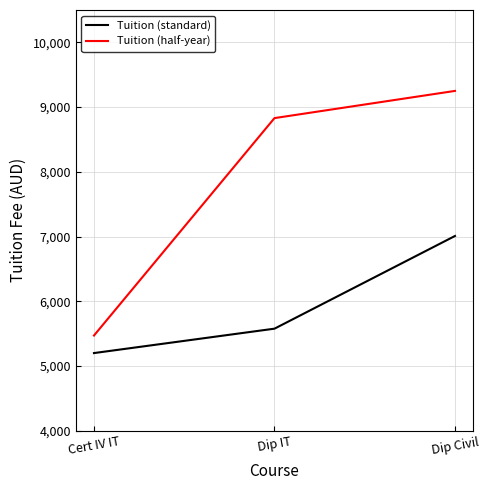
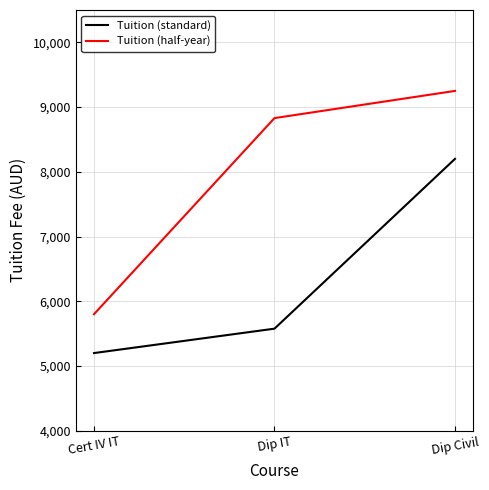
  {
    "Tuition (standard)": {
      "Cert IV IT": "5,200",
      "Dip IT": "5,600",
-     "Dip Civil": "7,000"
+     "Dip Civil": "8,200"
    },
    "Tuition (half-year)": {
-     "Cert IV IT": "5,500",
+     "Cert IV IT": "5,800",
      "Dip IT": "8,800",
      "Dip Civil": "9,300"
    }
  }
